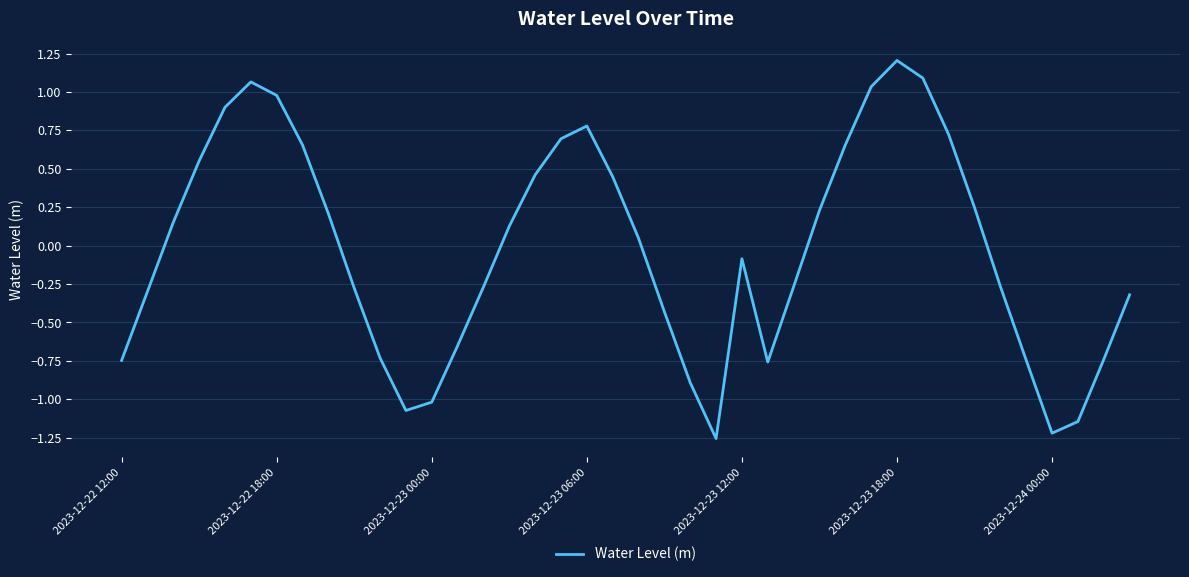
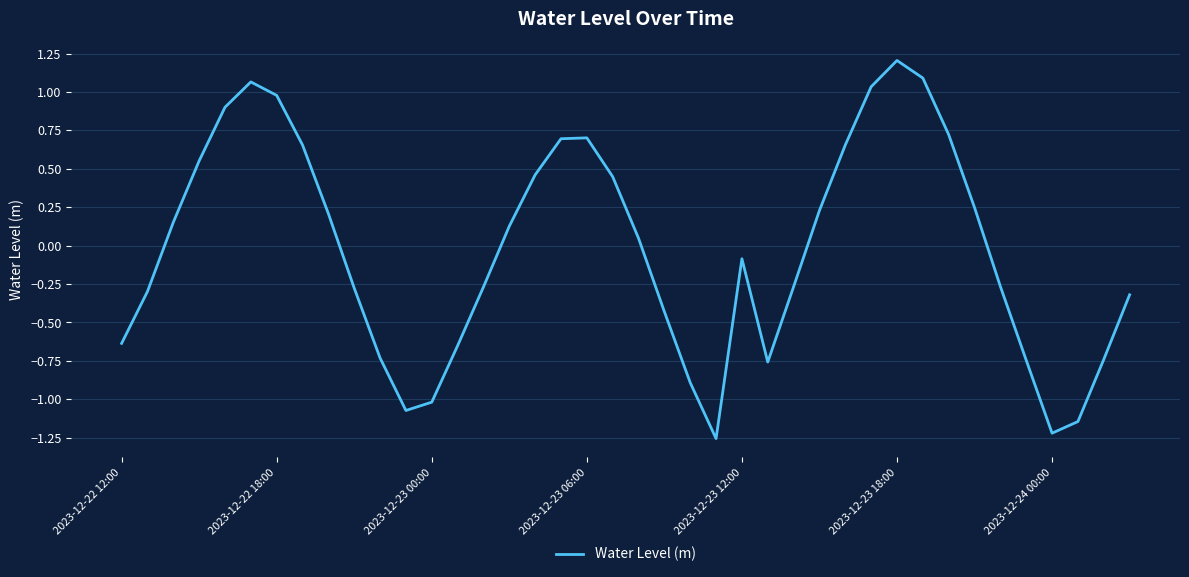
  {
-   "2023-12-22 12:00": -0.75,
+   "2023-12-22 12:00": -0.64,
    "2023-12-22 18:00": 0.98,
    "2023-12-23 00:00": -1.02,
-   "2023-12-23 06:00": 0.78,
+   "2023-12-23 06:00": 0.70,
    "2023-12-23 12:00": -0.09,
    "2023-12-23 18:00": 1.20,
    "2023-12-24 00:00": -1.22
  }
